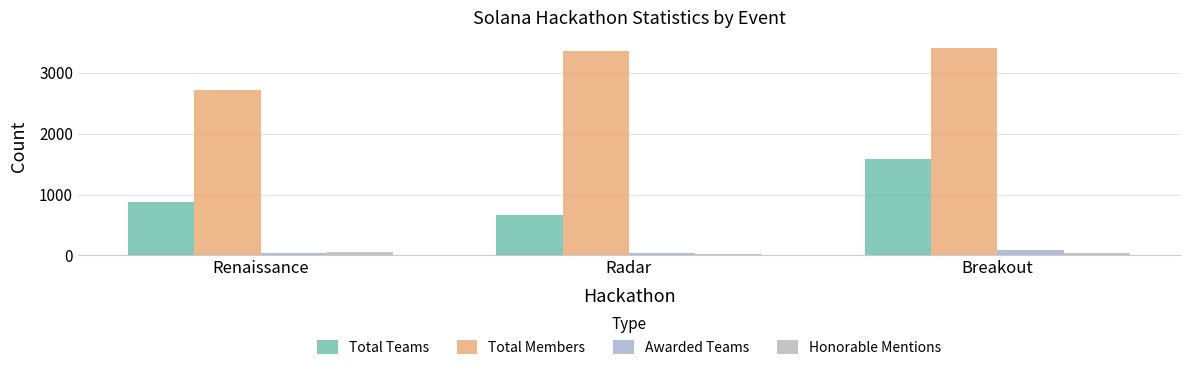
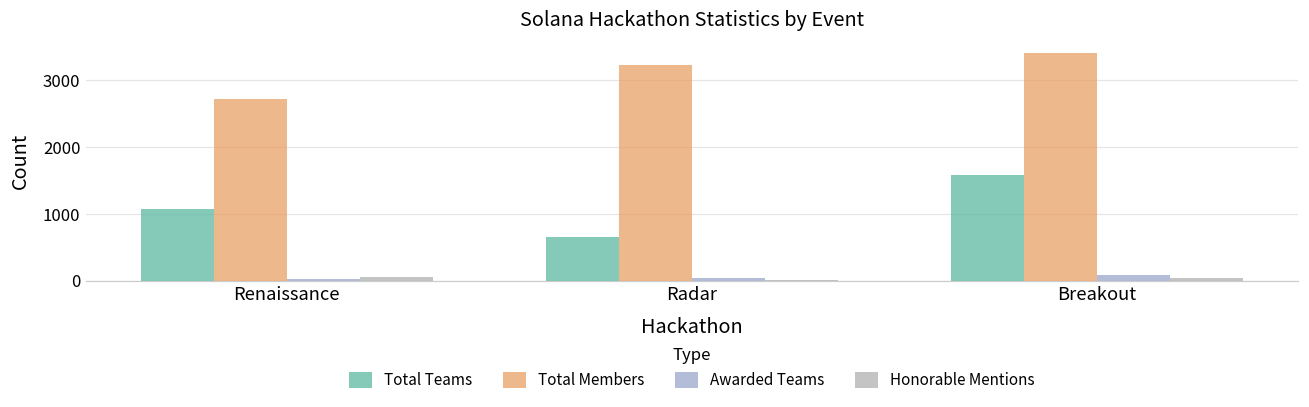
  {
    "Total Teams": {
-     "Renaissance": 900,
+     "Renaissance": 1100,
      "Radar": 700,
      "Breakout": 1600
    },
    "Total Members": {
      "Renaissance": 2700,
-     "Radar": 3400,
+     "Radar": 3200,
      "Breakout": 3400
    }
  }
